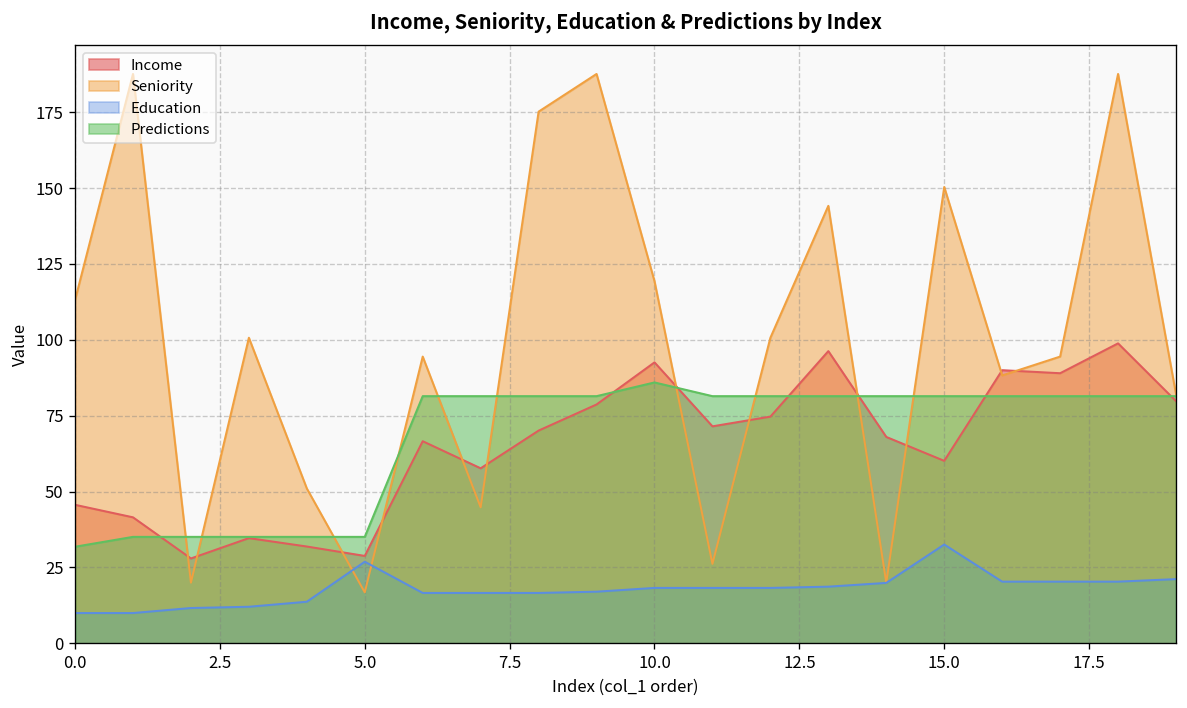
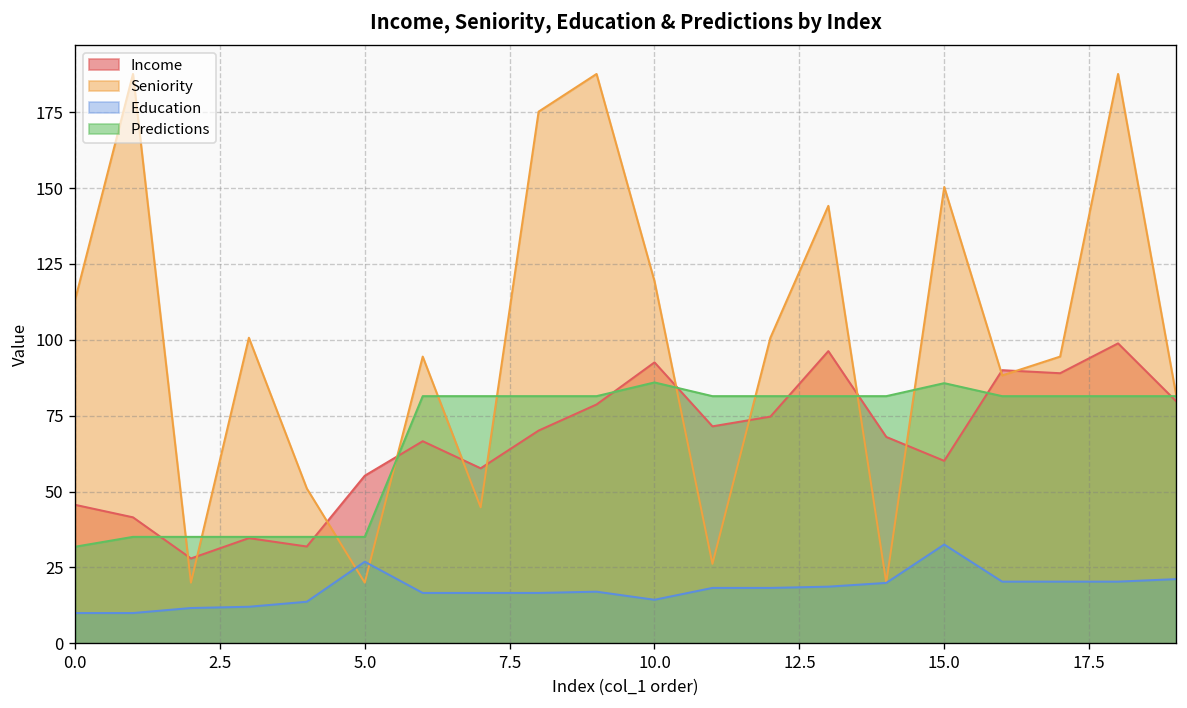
  {
    "Income": {
      "0.0": 46,
-     "5.0": 29,
+     "5.0": 55,
      "10.0": 93,
      "15.0": 60
    },
    "Seniority": {
      "0.0": 113,
-     "5.0": 17,
+     "5.0": 20,
      "10.0": 119,
      "15.0": 150
    },
    "Education": {
      "0.0": 10,
      "5.0": 27,
-     "10.0": 18,
+     "10.0": 14,
      "15.0": 33
    },
    "Predictions": {
      "0.0": 32,
      "5.0": 35,
      "10.0": 86,
-     "15.0": 81
+     "15.0": 86
    }
  }
